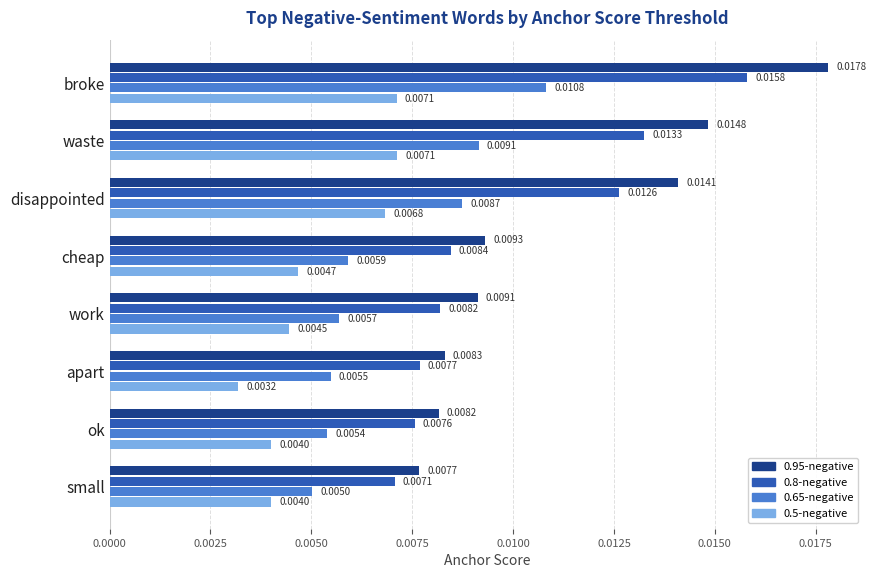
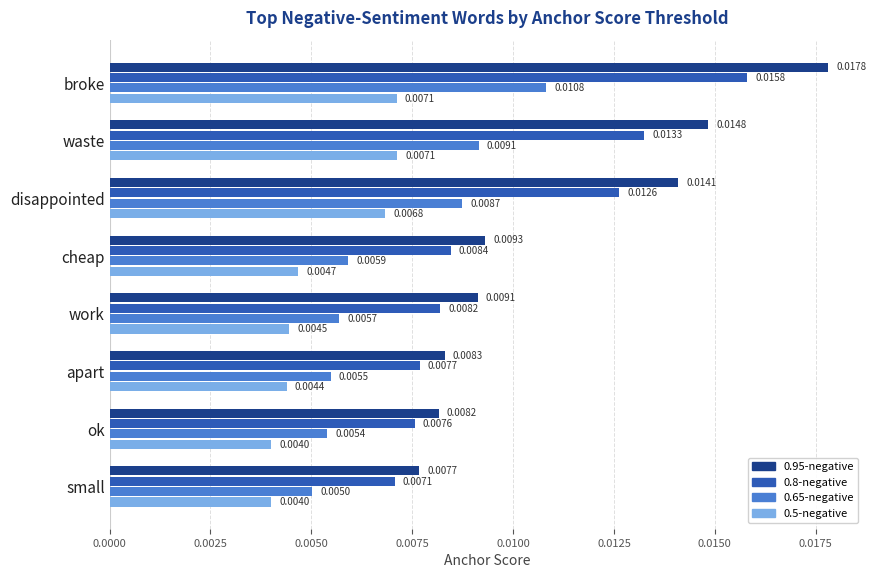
  {
    "0.5-negative": {
      "broke": 0.0071,
      "waste": 0.0071,
      "disappointed": 0.0068,
      "cheap": 0.0047,
      "work": 0.0045,
-     "apart": 0.0032,
+     "apart": 0.0044,
      "ok": 0.0040,
      "small": 0.0040
    }
  }
